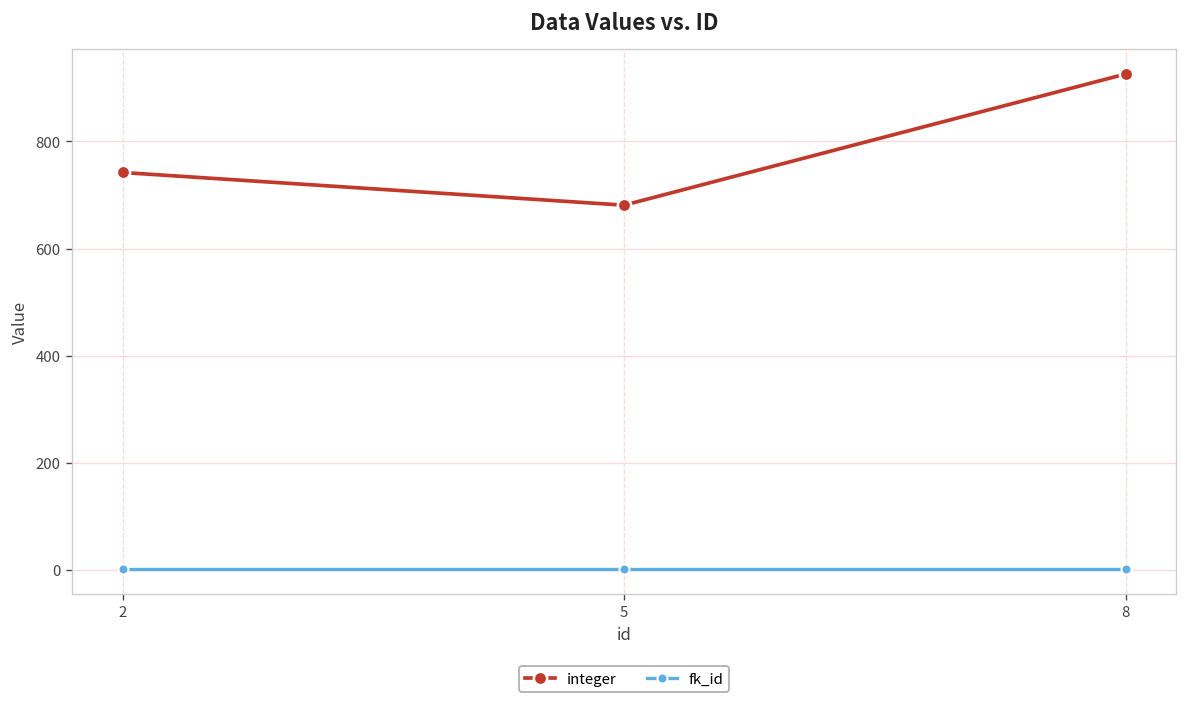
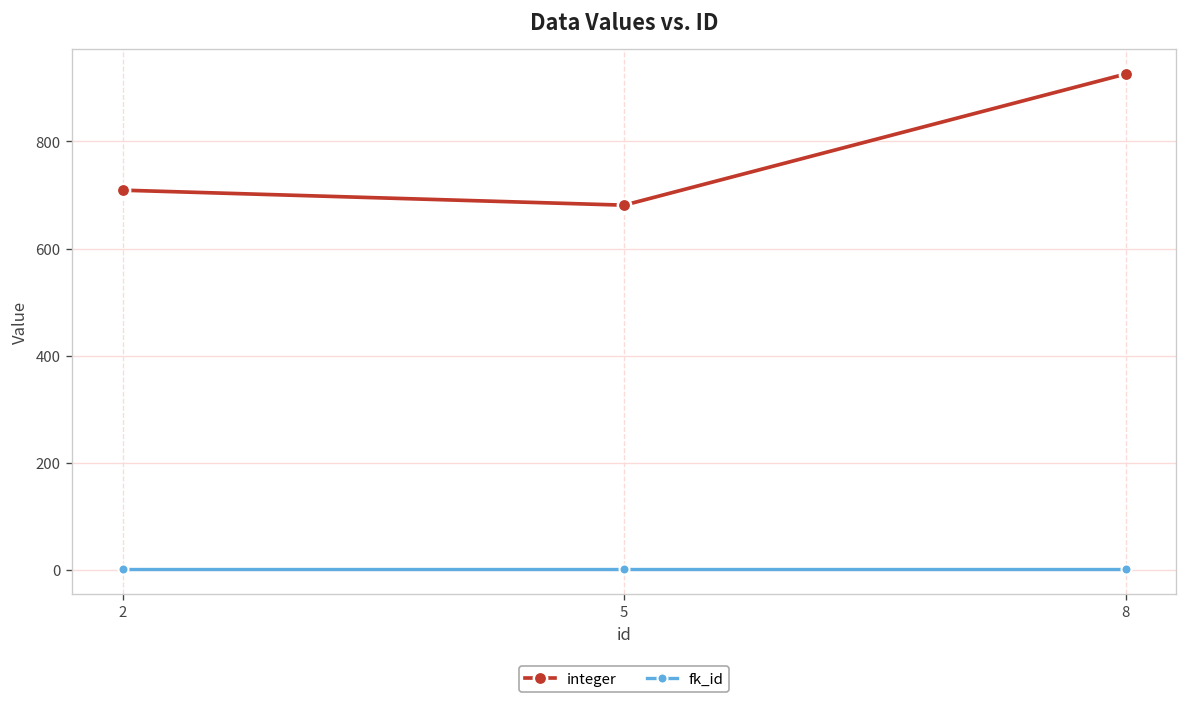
  {
    "integer": {
-     "2": 740,
+     "2": 710,
      "5": 680,
      "8": 930
    },
    "fk_id": {
      "2": 0,
      "5": 0,
      "8": 0
    }
  }
